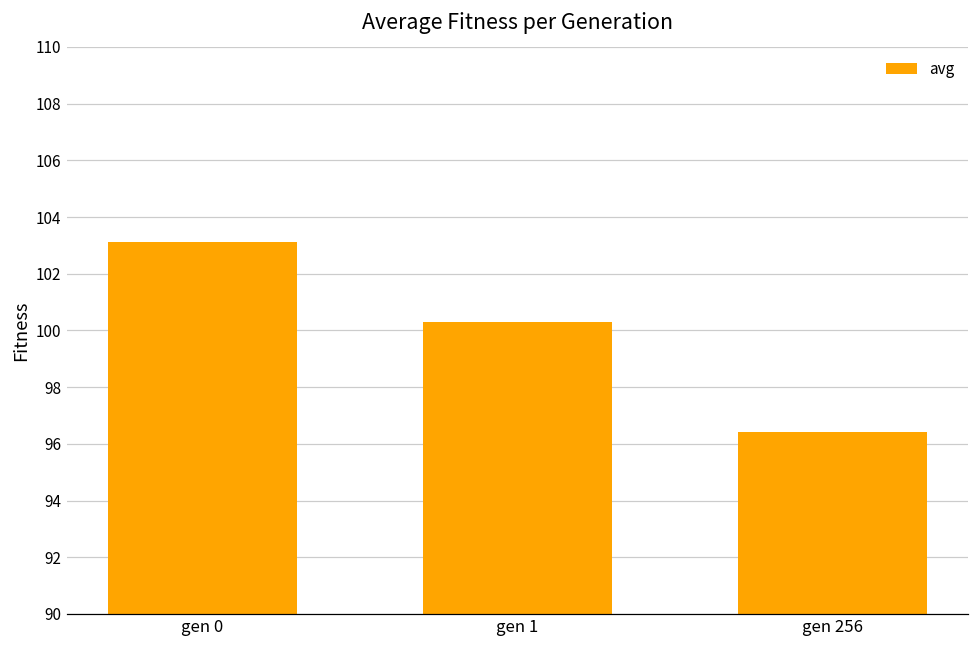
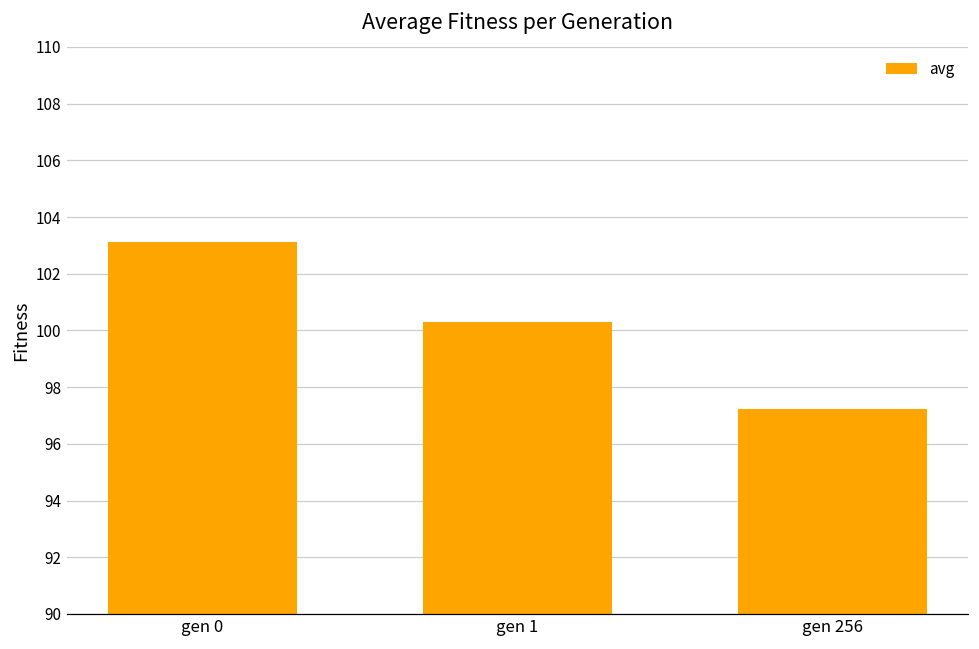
  {
    "gen 0": 103.1,
    "gen 1": 100.3,
-   "gen 256": 96.4
+   "gen 256": 97.2
  }
